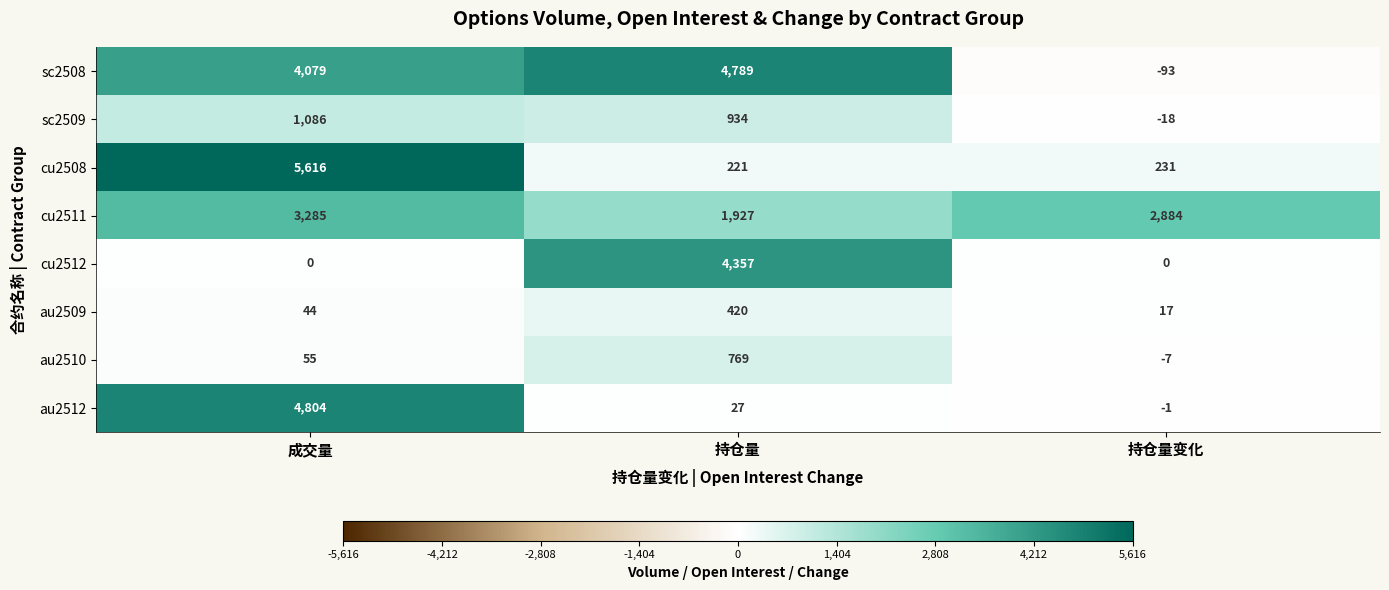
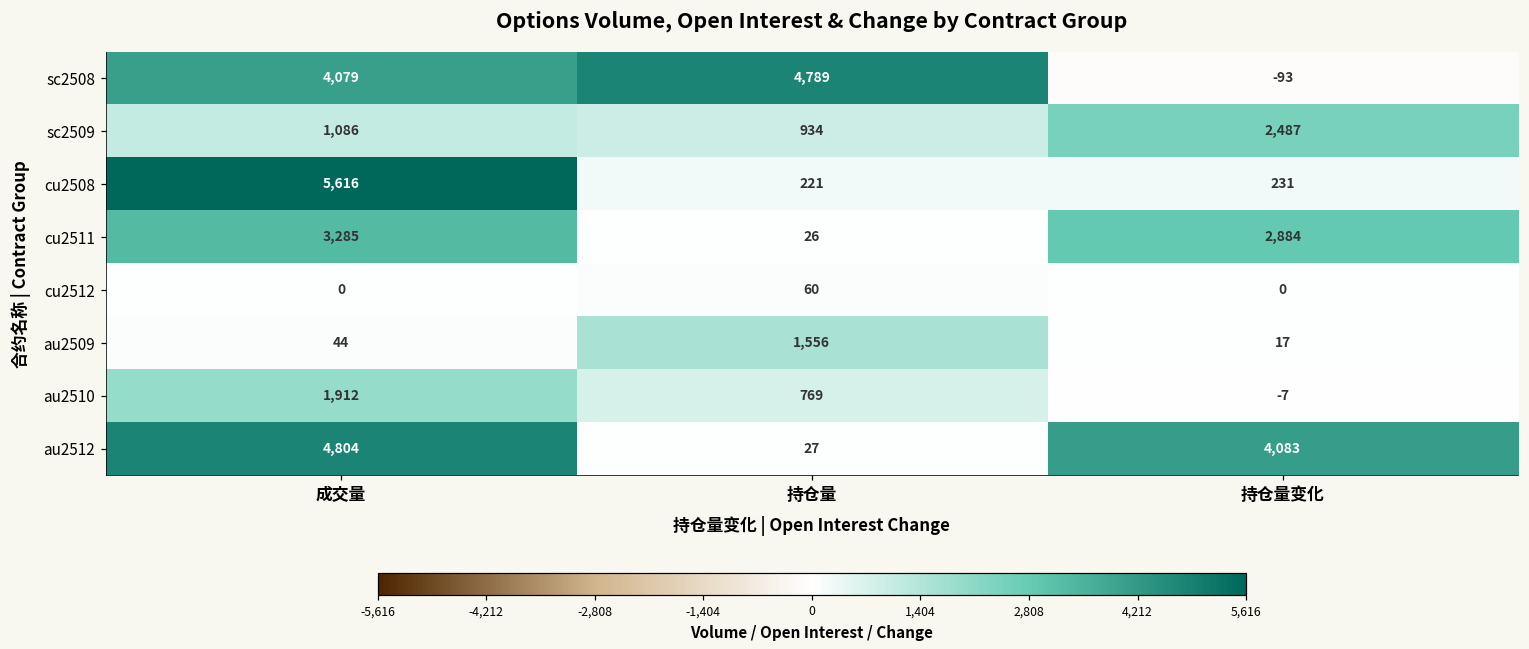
  {
    "sc2508": {
      "成交量": "4,079",
      "持仓量": "4,789",
      "持仓量变化": "-93"
    },
    "sc2509": {
      "成交量": "1,086",
      "持仓量": "934",
-     "持仓量变化": "-18"
+     "持仓量变化": "2,487"
    },
    "cu2508": {
      "成交量": "5,616",
      "持仓量": "221",
      "持仓量变化": "231"
    },
    "cu2511": {
      "成交量": "3,285",
-     "持仓量": "1,927",
+     "持仓量": "26",
      "持仓量变化": "2,884"
    },
    "cu2512": {
      "成交量": "0",
-     "持仓量": "4,357",
+     "持仓量": "60",
      "持仓量变化": "0"
    },
    "au2509": {
      "成交量": "44",
-     "持仓量": "420",
+     "持仓量": "1,556",
      "持仓量变化": "17"
    },
    "au2510": {
-     "成交量": "55",
+     "成交量": "1,912",
      "持仓量": "769",
      "持仓量变化": "-7"
    },
    "au2512": {
      "成交量": "4,804",
      "持仓量": "27",
-     "持仓量变化": "-1"
+     "持仓量变化": "4,083"
    }
  }
